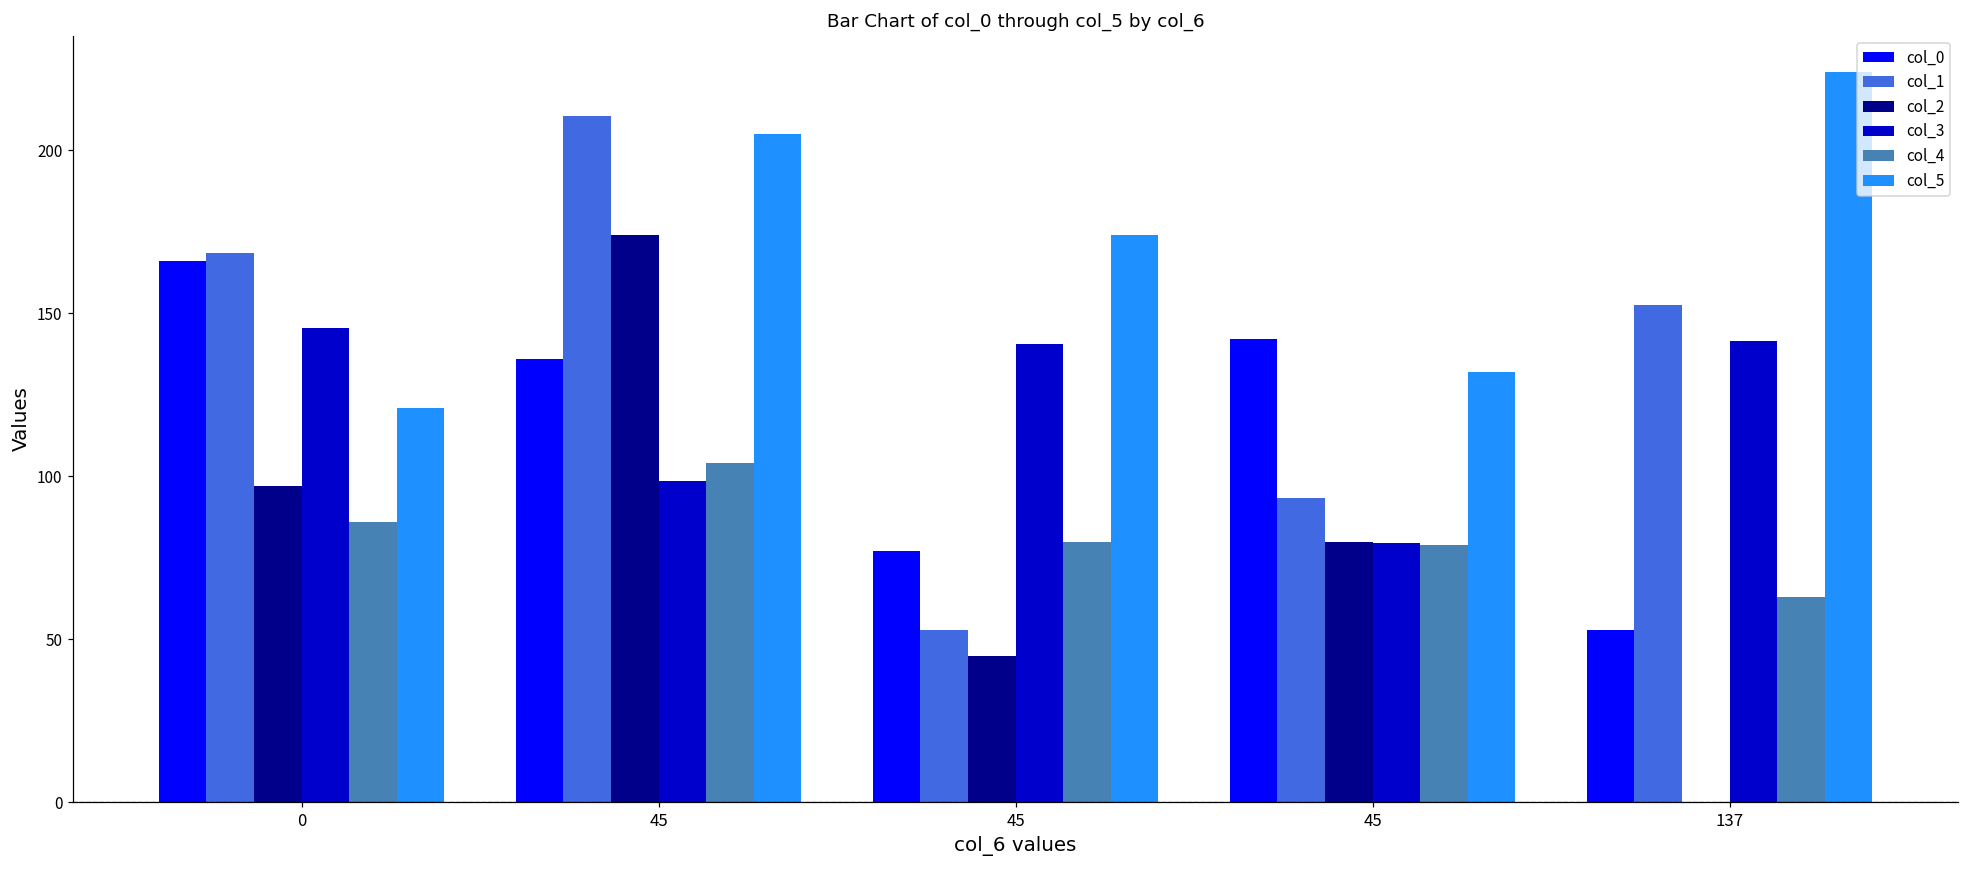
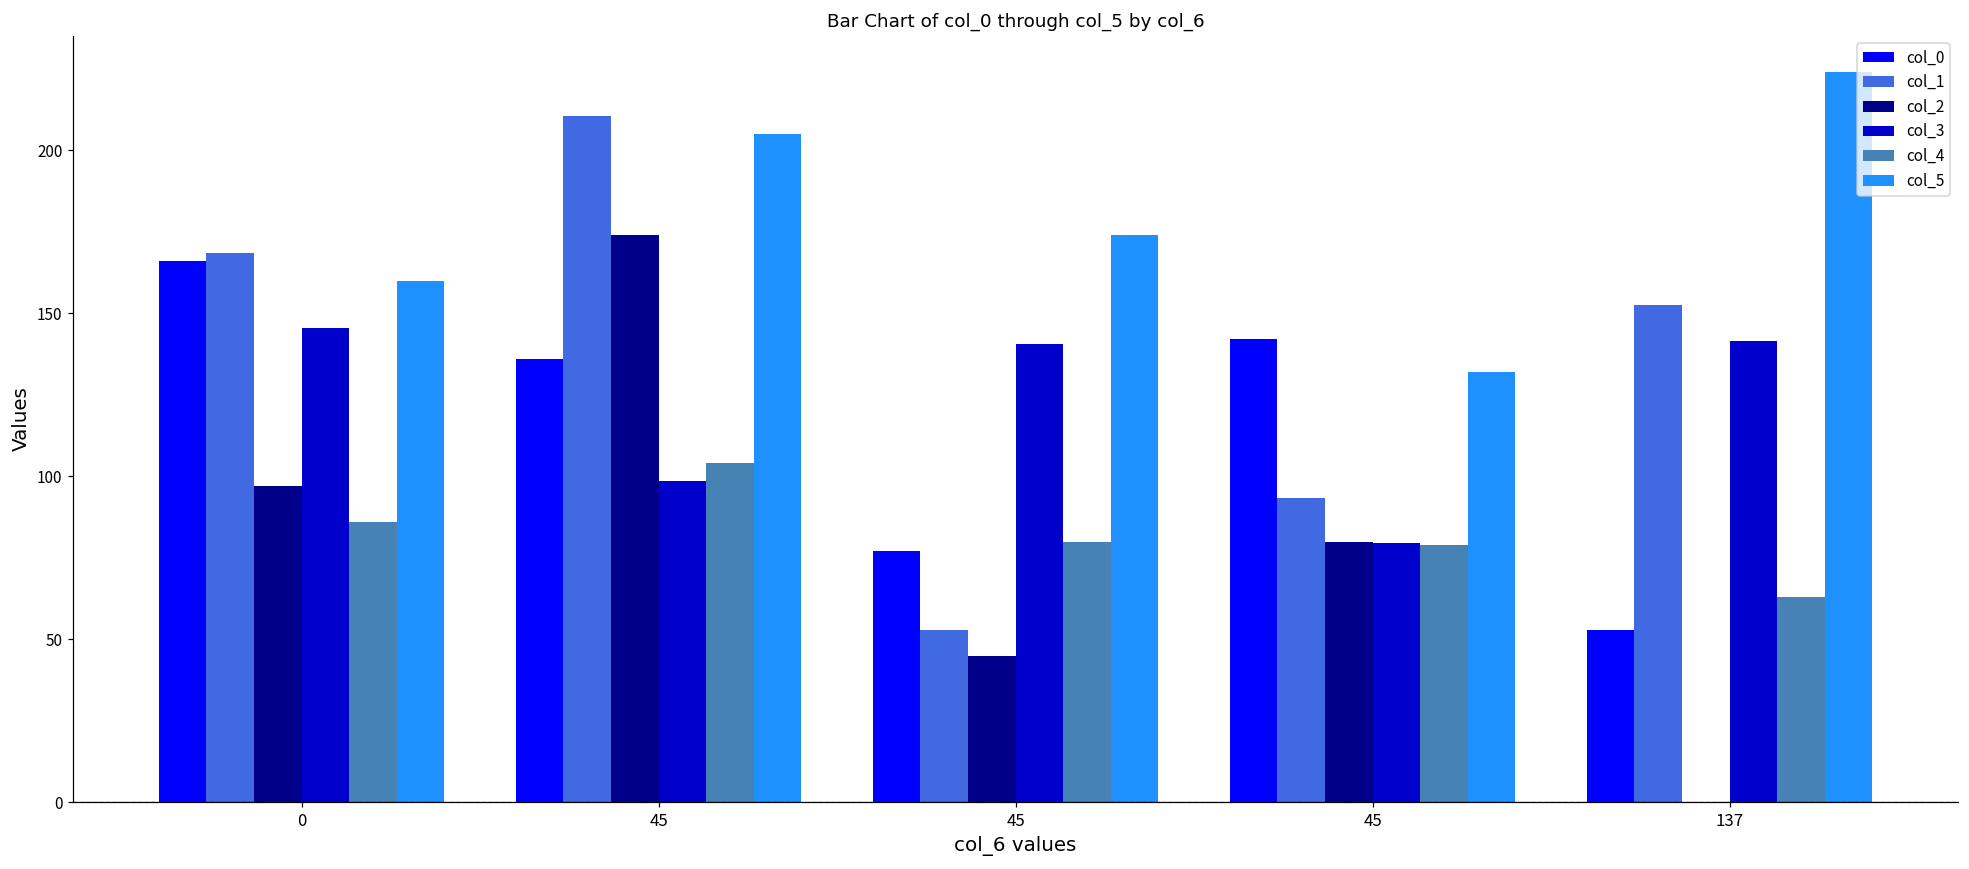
  {
    "col_2": {
      "0": 97,
      "137": 0
    },
    "col_5": {
-     "0": 121,
+     "0": 160,
      "137": 224
    }
  }
